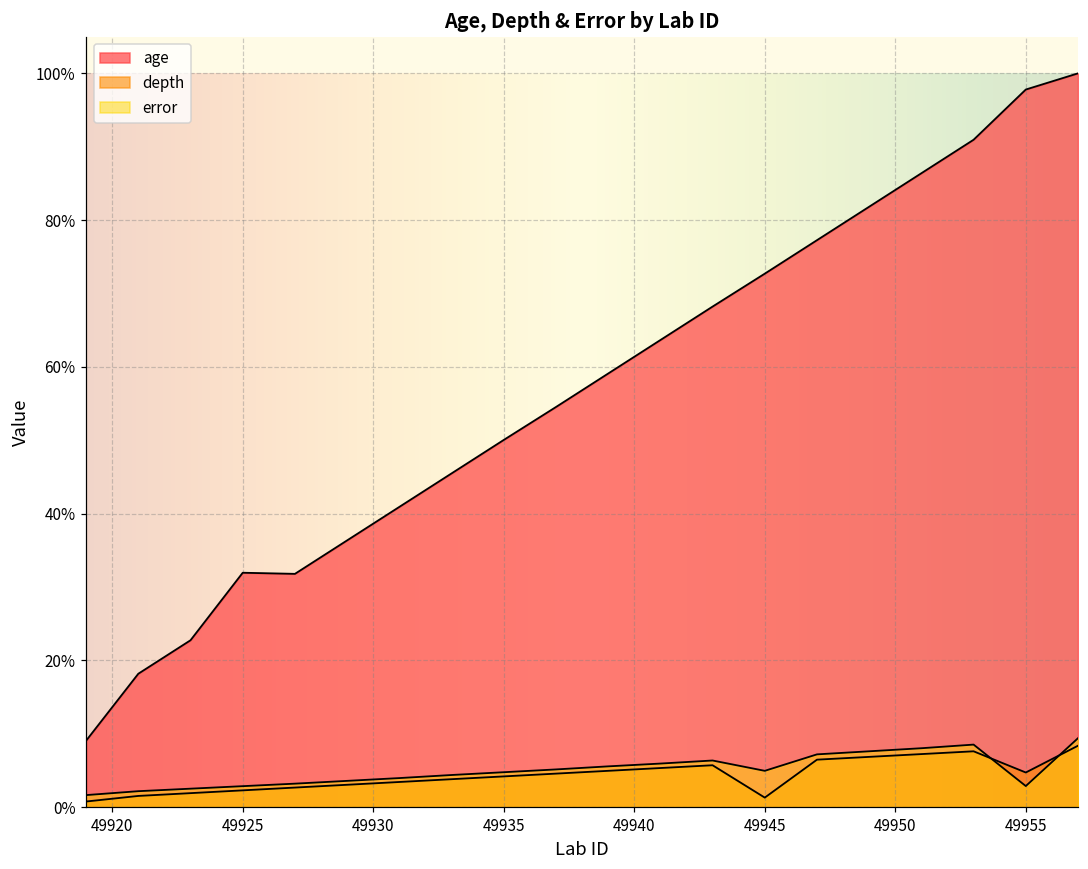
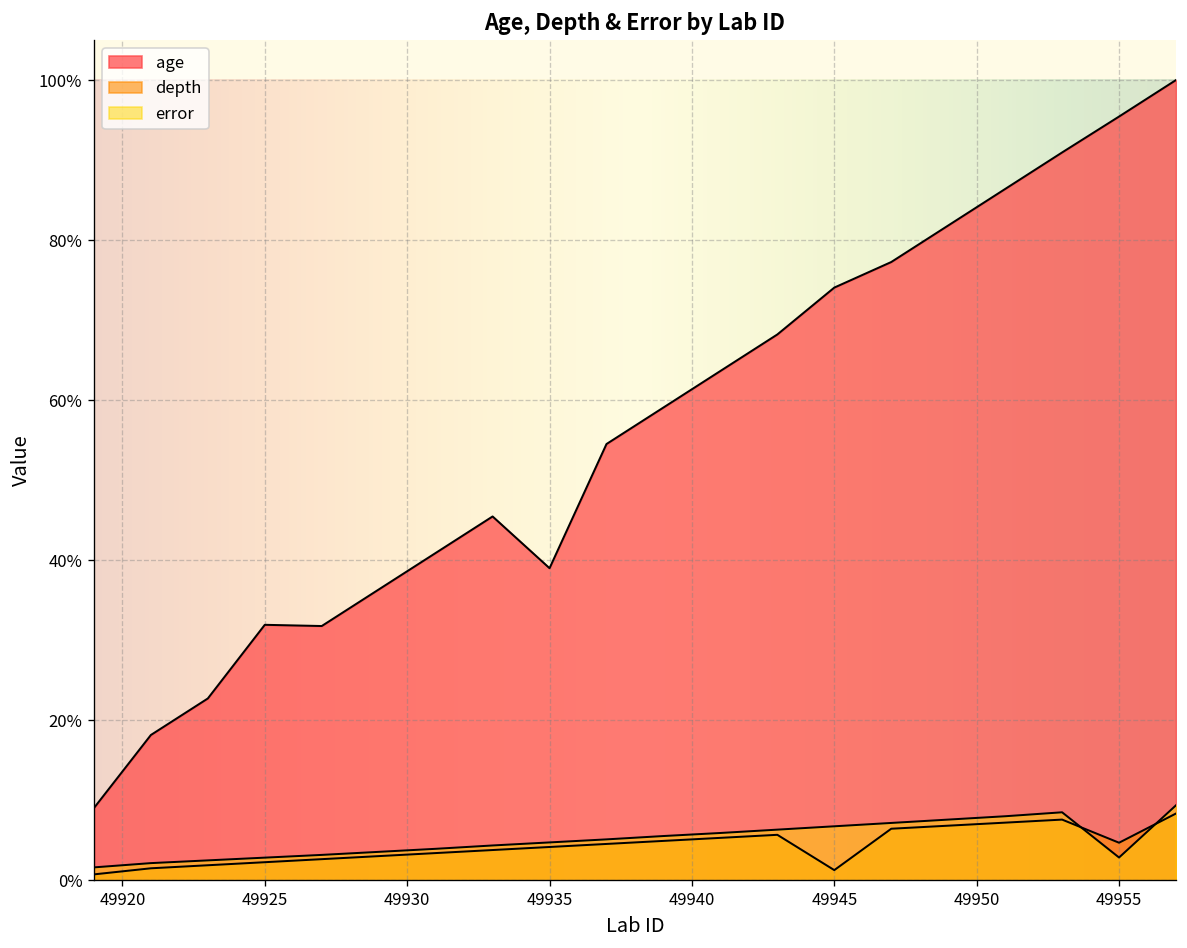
  {
    "age": {
      "49925": "32%",
-     "49935": "50%",
-     "49945": "73%",
-     "49955": "98%"
+     "49935": "39%",
+     "49945": "74%",
+     "49955": "95%"
    },
    "depth": {
      "49925": "2%",
      "49935": "4%",
      "49945": "1%",
      "49955": "5%"
    },
    "error": {
      "49925": "3%",
      "49935": "5%",
-     "49945": "5%",
+     "49945": "7%",
      "49955": "3%"
    }
  }
